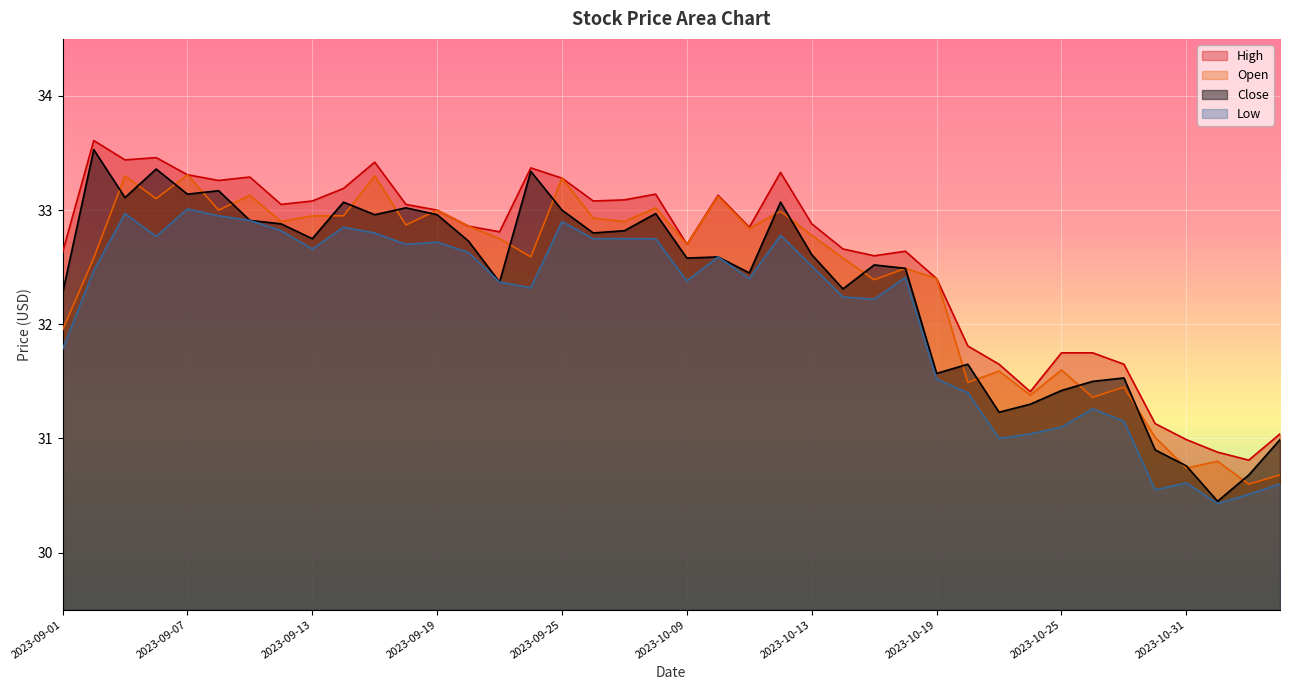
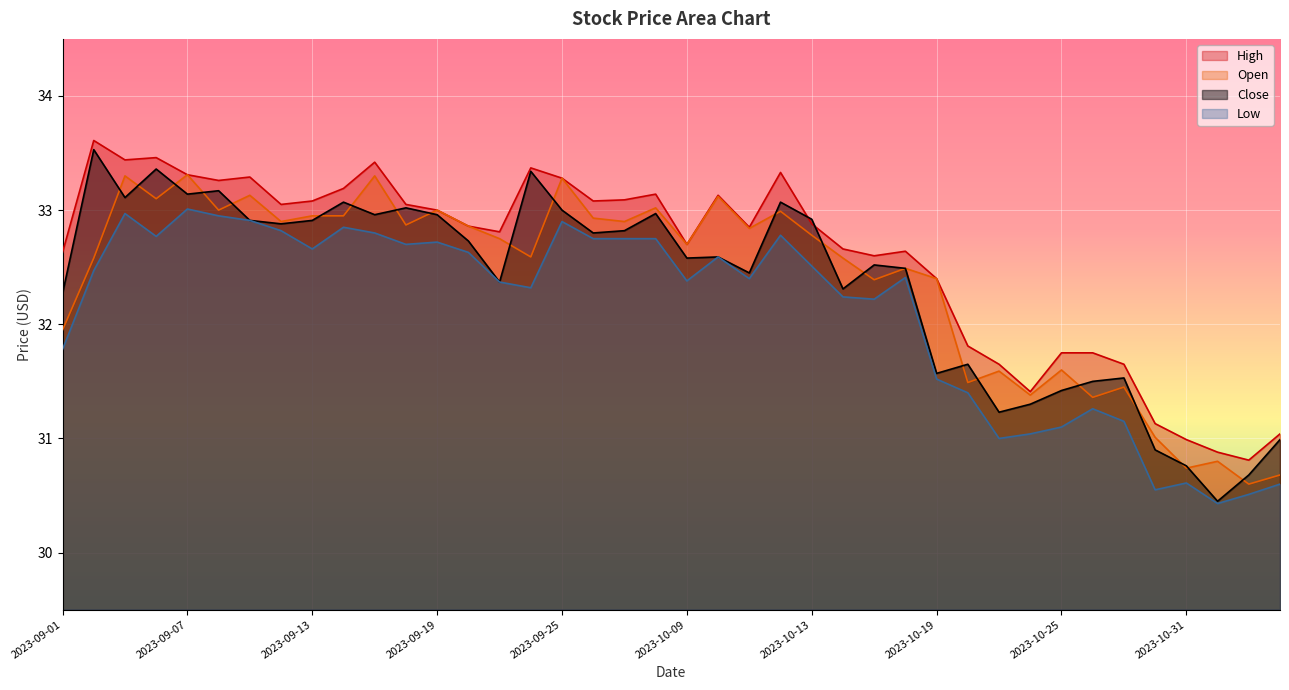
  {
    "Close": {
      "2023-09-01": 32.27,
      "2023-09-07": 33.14,
-     "2023-09-13": 32.75,
+     "2023-09-13": 32.91,
      "2023-09-19": 32.96,
      "2023-09-25": 33.00,
      "2023-10-09": 32.58,
-     "2023-10-13": 32.61,
+     "2023-10-13": 32.92,
      "2023-10-19": 31.57,
      "2023-10-25": 31.42
    },
    "Low": {
      "2023-09-01": 31.78,
      "2023-09-07": 33.01,
      "2023-09-13": 32.66,
      "2023-09-19": 32.72,
      "2023-09-25": 32.90,
      "2023-10-09": 32.38,
      "2023-10-13": 32.51,
      "2023-10-19": 31.52,
      "2023-10-25": 31.10,
      "2023-10-31": 30.61
    }
  }
